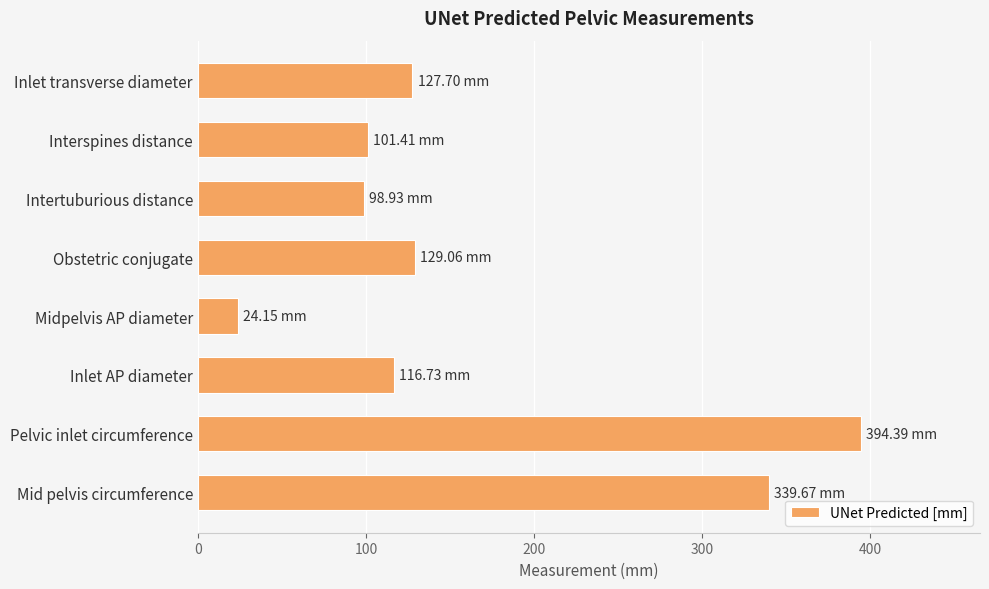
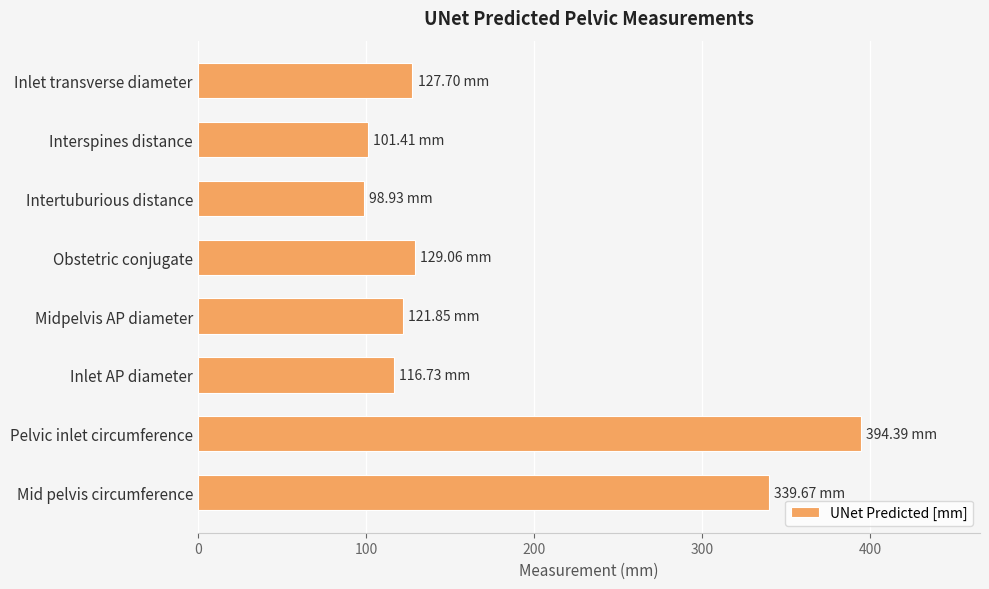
  {
    "Inlet transverse diameter": 127.70,
    "Interspines distance": 101.41,
    "Intertuburious distance": 98.93,
    "Obstetric conjugate": 129.06,
-   "Midpelvis AP diameter": 24.15,
+   "Midpelvis AP diameter": 121.85,
    "Inlet AP diameter": 116.73,
    "Pelvic inlet circumference": 394.39,
    "Mid pelvis circumference": 339.67
  }
